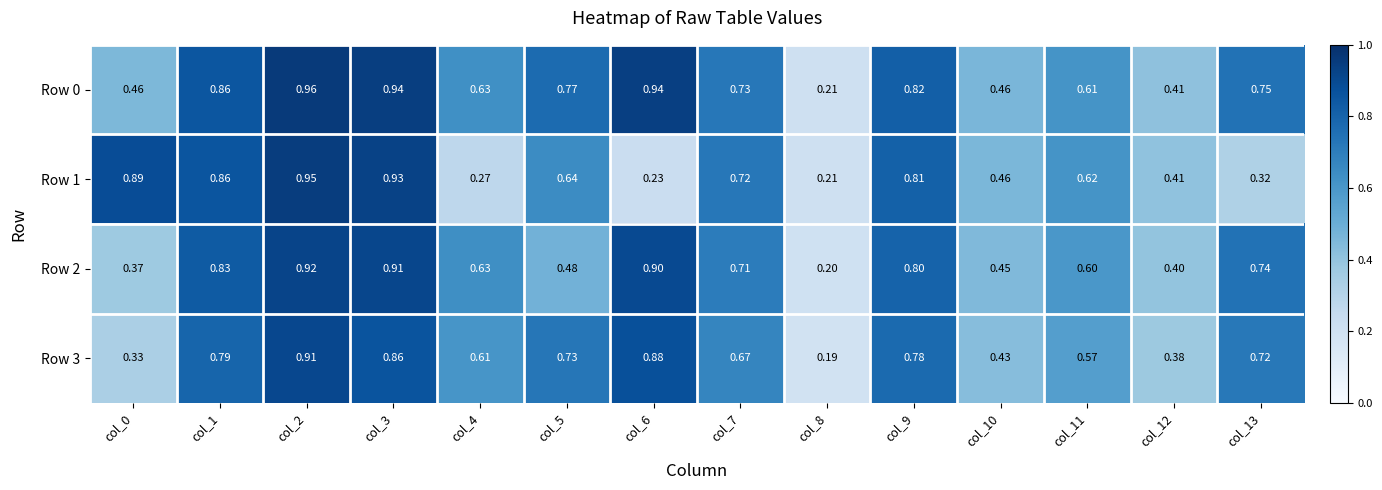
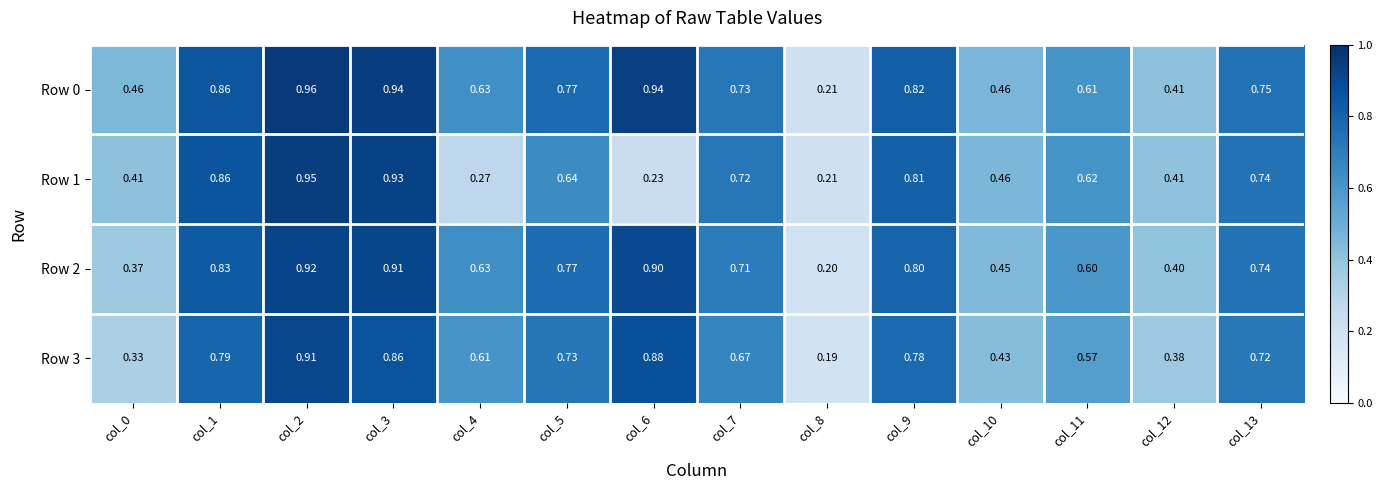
  {
    "Row 0": {
      "col_0": 0.46,
      "col_1": 0.86,
      "col_2": 0.96,
      "col_3": 0.94,
      "col_4": 0.63,
      "col_5": 0.77,
      "col_6": 0.94,
      "col_7": 0.73,
      "col_8": 0.21,
      "col_9": 0.82,
      "col_10": 0.46,
      "col_11": 0.61,
      "col_12": 0.41,
      "col_13": 0.75
    },
    "Row 1": {
-     "col_0": 0.89,
+     "col_0": 0.41,
      "col_1": 0.86,
      "col_2": 0.95,
      "col_3": 0.93,
      "col_4": 0.27,
      "col_5": 0.64,
      "col_6": 0.23,
      "col_7": 0.72,
      "col_8": 0.21,
      "col_9": 0.81,
      "col_10": 0.46,
      "col_11": 0.62,
      "col_12": 0.41,
-     "col_13": 0.32
+     "col_13": 0.74
    },
    "Row 2": {
      "col_0": 0.37,
      "col_1": 0.83,
      "col_2": 0.92,
      "col_3": 0.91,
      "col_4": 0.63,
-     "col_5": 0.48,
+     "col_5": 0.77,
      "col_6": 0.90,
      "col_7": 0.71,
      "col_8": 0.20,
      "col_9": 0.80,
      "col_10": 0.45,
      "col_11": 0.60,
      "col_12": 0.40,
      "col_13": 0.74
    },
    "Row 3": {
      "col_0": 0.33,
      "col_1": 0.79,
      "col_2": 0.91,
      "col_3": 0.86,
      "col_4": 0.61,
      "col_5": 0.73,
      "col_6": 0.88,
      "col_7": 0.67,
      "col_8": 0.19,
      "col_9": 0.78,
      "col_10": 0.43,
      "col_11": 0.57,
      "col_12": 0.38,
      "col_13": 0.72
    }
  }
